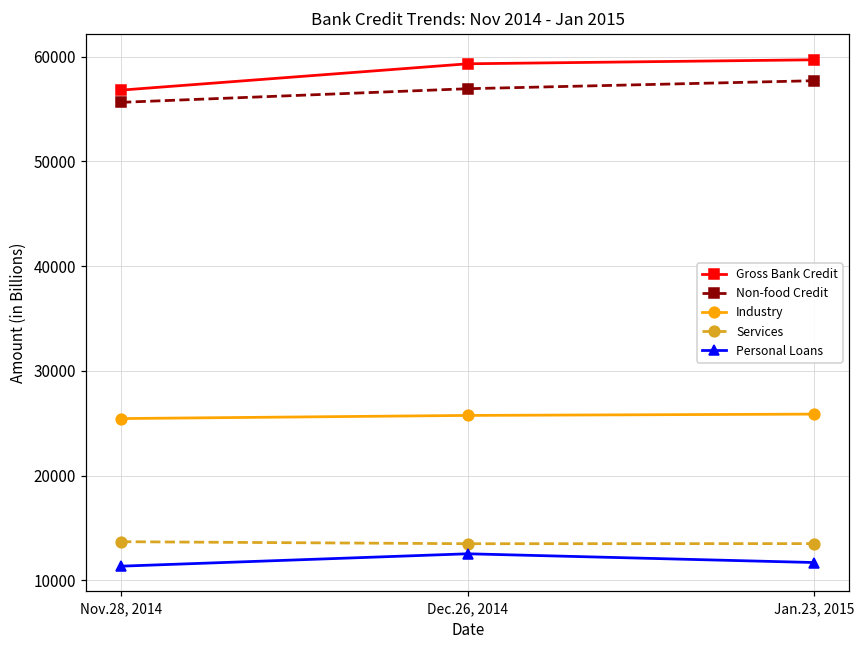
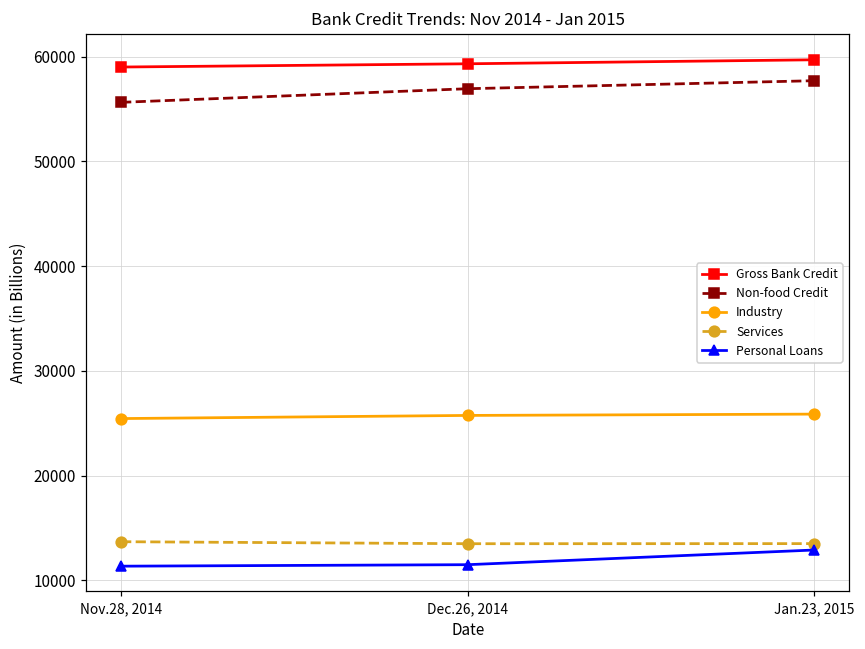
  {
    "Gross Bank Credit": {
-     "Nov.28, 2014": 57000,
+     "Nov.28, 2014": 59000,
      "Dec.26, 2014": 59000,
      "Jan.23, 2015": 60000
    },
    "Non-food Credit": {
      "Nov.28, 2014": 56000,
      "Dec.26, 2014": 57000,
      "Jan.23, 2015": 58000
    },
    "Personal Loans": {
      "Nov.28, 2014": 11000,
-     "Dec.26, 2014": 13000,
-     "Jan.23, 2015": 12000
+     "Dec.26, 2014": 11000,
+     "Jan.23, 2015": 13000
    }
  }
